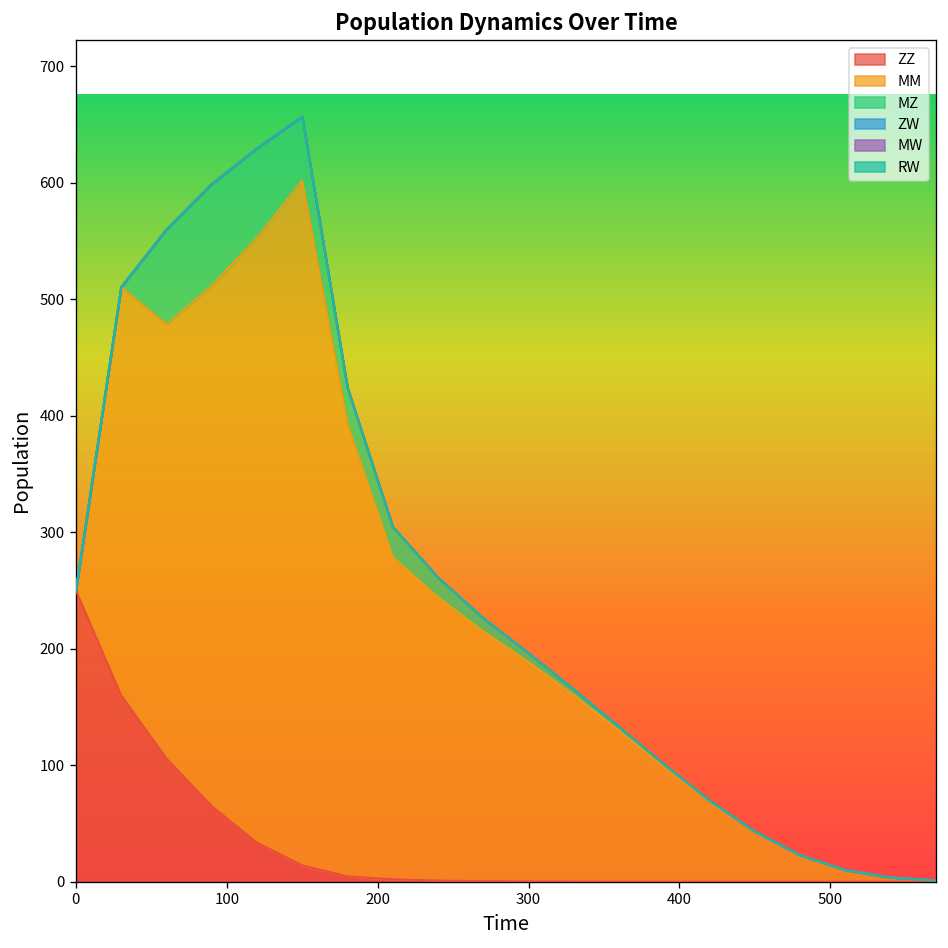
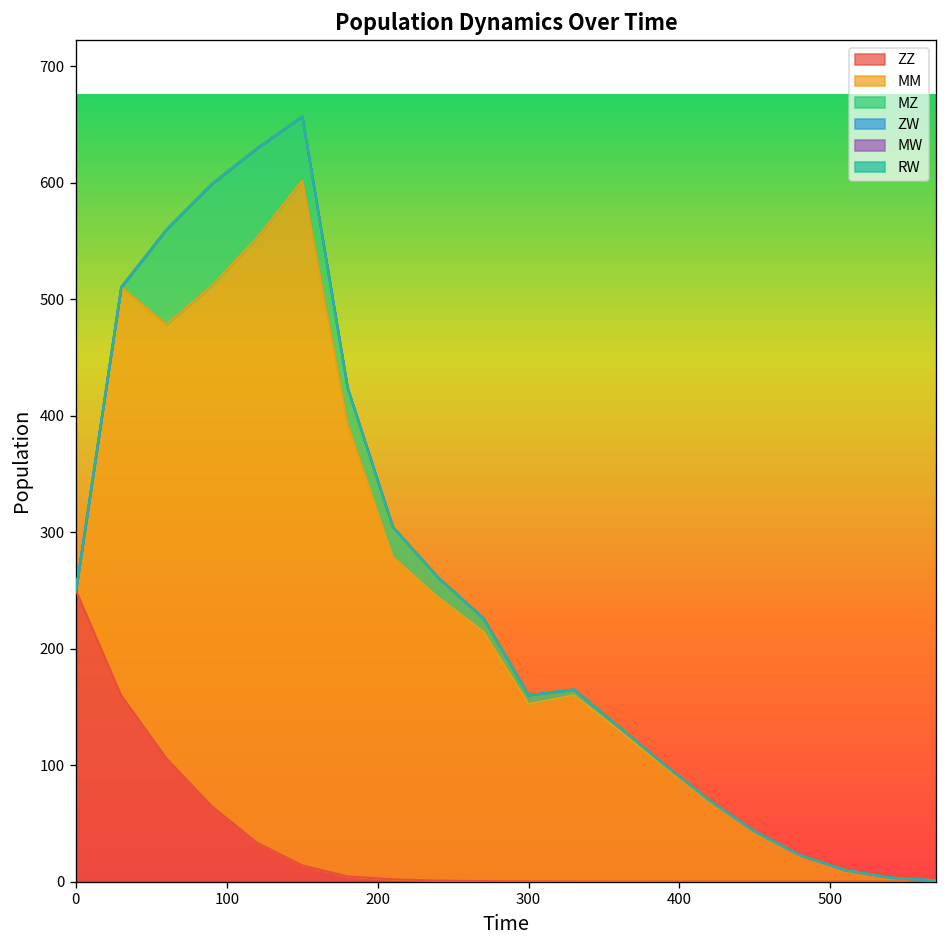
  {
    "ZZ": {
      "300": 0
    },
    "MM": {
-     "300": 190
+     "300": 150
    }
  }
